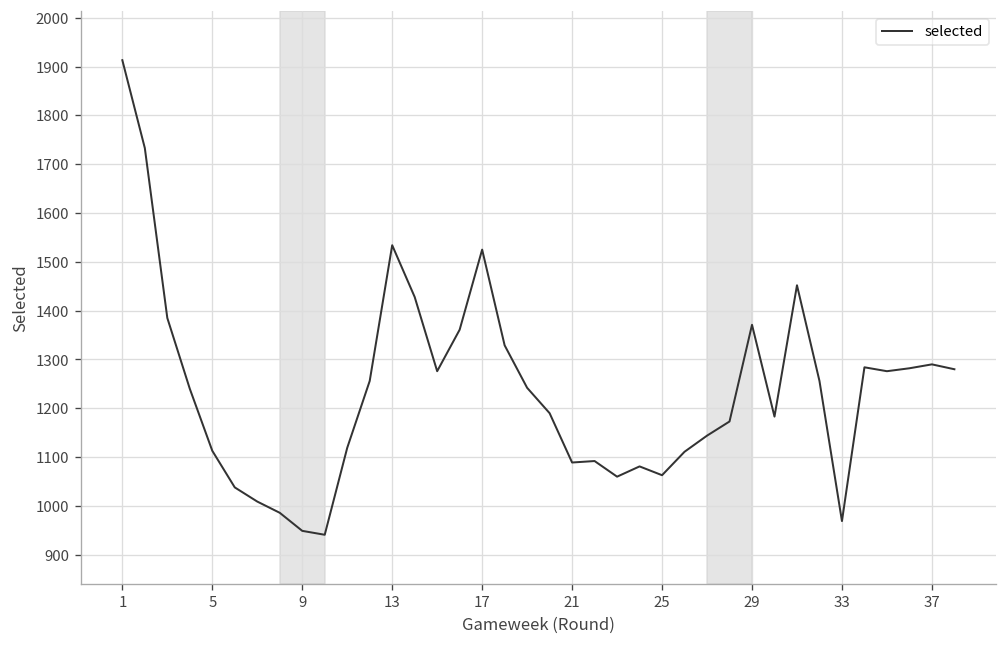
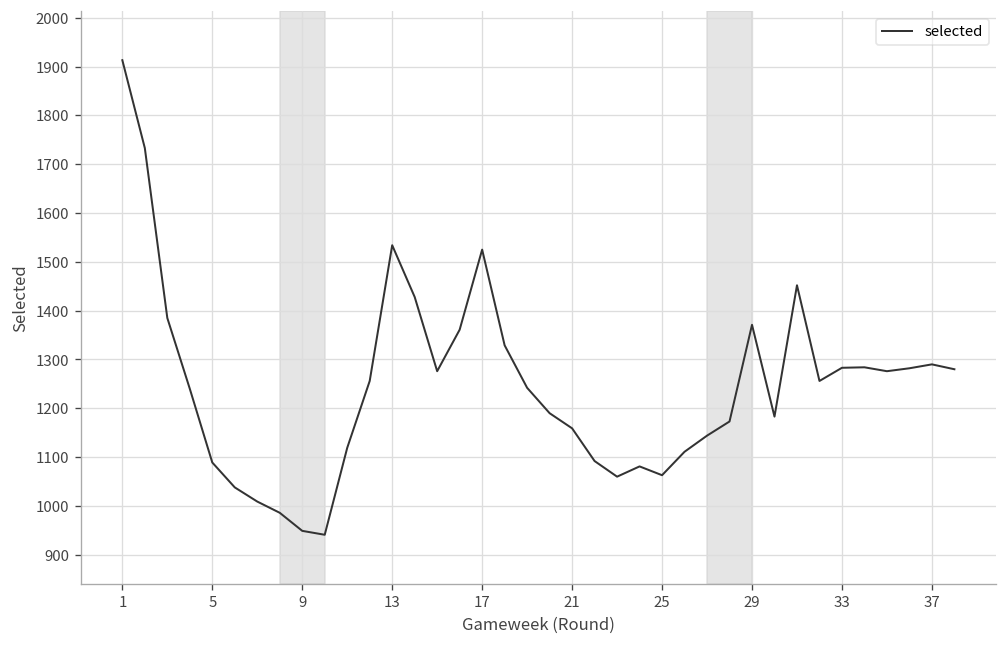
  {
    "1": 1910,
-   "5": 1110,
+   "5": 1090,
    "9": 950,
    "13": 1530,
    "17": 1530,
-   "21": 1090,
+   "21": 1160,
    "25": 1060,
    "29": 1370,
-   "33": 970,
+   "33": 1280,
    "37": 1290
  }
